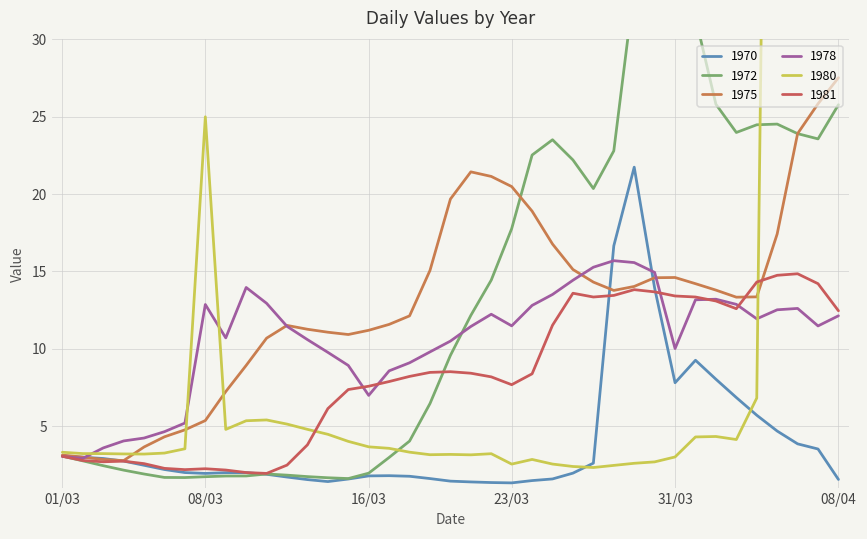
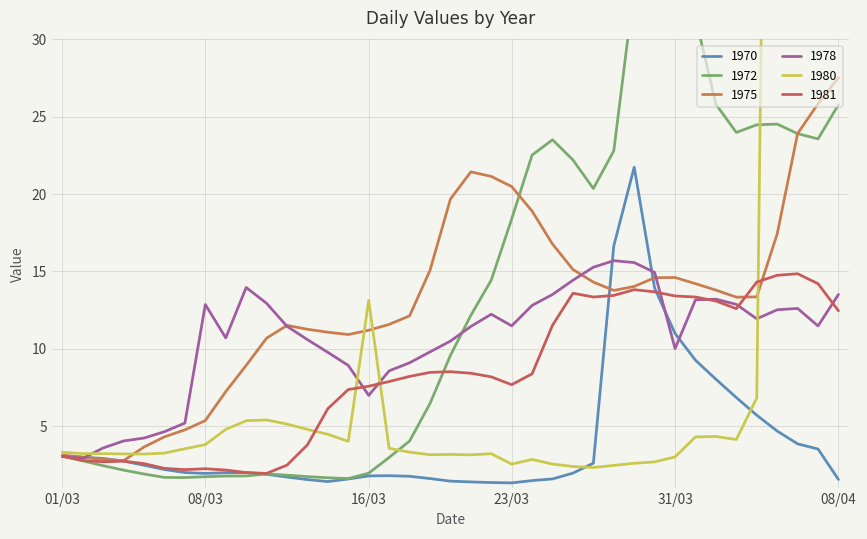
  {
    "1970": {
      "08/03": 1.9,
      "23/03": 1.3,
-     "31/03": 7.8,
+     "31/03": 11.0,
      "08/04": 1.5
    },
    "1972": {
      "08/03": 1.7,
-     "23/03": 17.8,
+     "23/03": 18.4,
      "08/04": 25.8
    },
    "1978": {
      "08/03": 12.9,
      "16/03": 7.0,
      "23/03": 11.5,
      "31/03": 10.0,
-     "08/04": 12.1
+     "08/04": 13.5
    },
    "1980": {
      "01/03": 3.3,
-     "08/03": 25.0,
-     "16/03": 3.7,
+     "08/03": 3.8,
+     "16/03": 13.1,
      "23/03": 2.5,
      "31/03": 3.0
    }
  }
